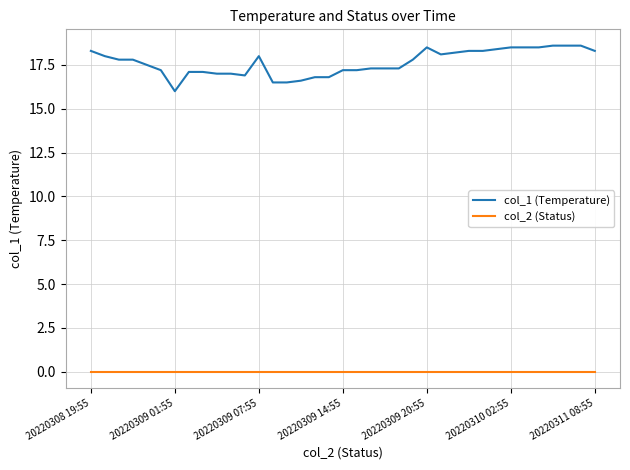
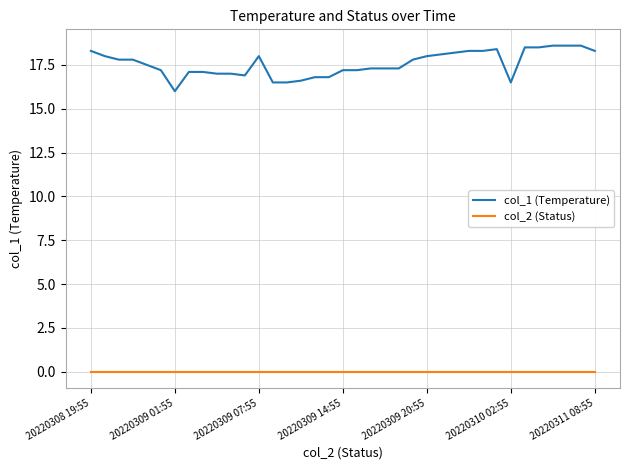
  {
    "col_1 (Temperature)": {
      "20220308 19:55": 18.3,
      "20220309 01:55": 16.0,
      "20220309 07:55": 18.0,
      "20220309 14:55": 17.2,
-     "20220309 20:55": 18.5,
-     "20220310 02:55": 18.5,
+     "20220309 20:55": 18.0,
+     "20220310 02:55": 16.5,
      "20220311 08:55": 18.3
    },
    "col_2 (Status)": {
      "20220308 19:55": 0.0,
      "20220309 01:55": 0.0,
      "20220309 07:55": 0.0,
      "20220309 14:55": 0.0,
      "20220309 20:55": 0.0,
      "20220310 02:55": 0.0,
      "20220311 08:55": 0.0
    }
  }
